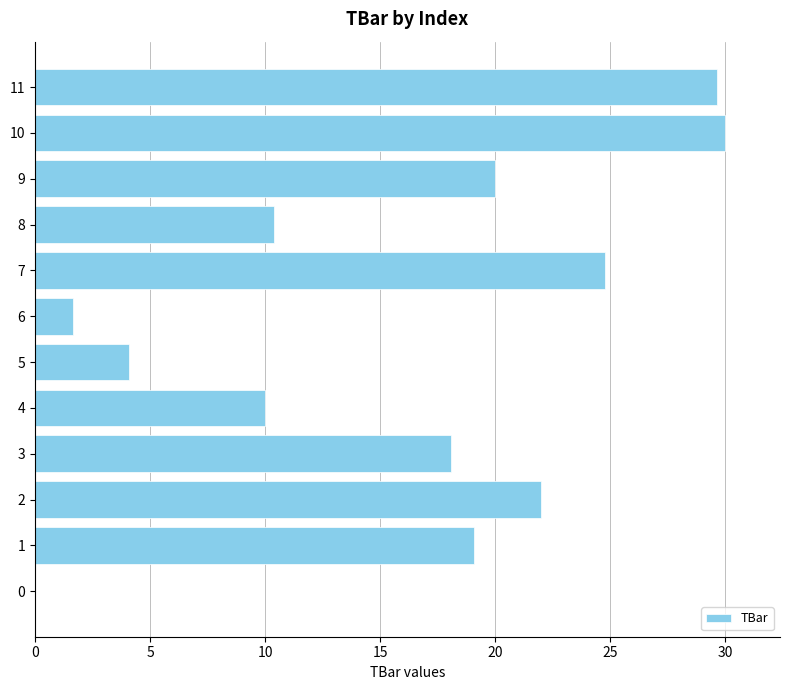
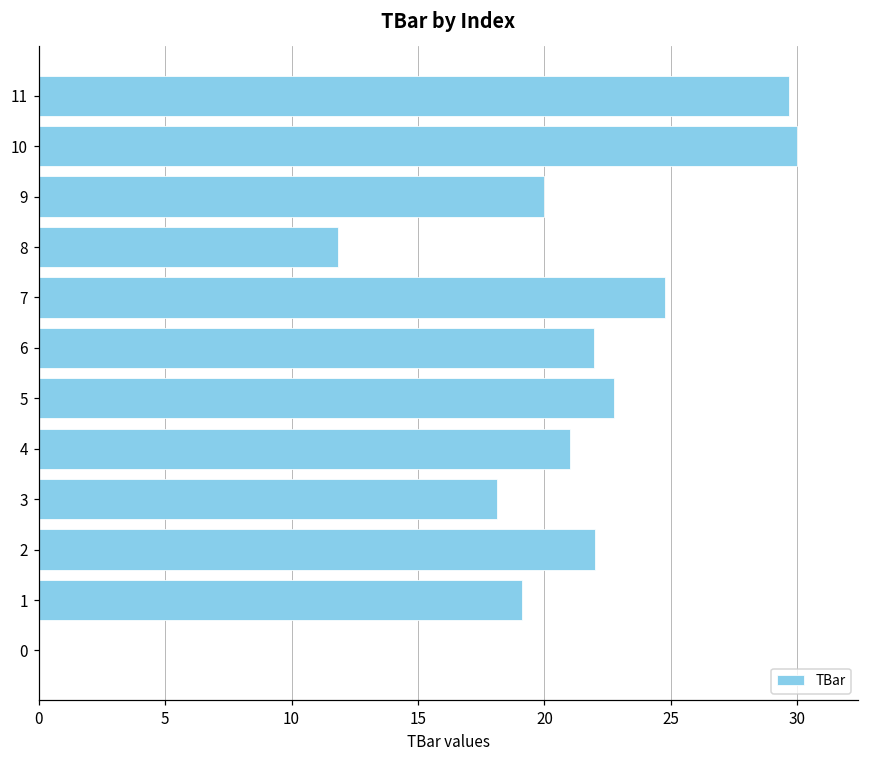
  {
    "11": 29.7,
    "10": 30.0,
    "9": 20.0,
-   "8": 10.4,
+   "8": 11.8,
    "7": 24.8,
-   "6": 1.6,
-   "5": 4.1,
-   "4": 10,
+   "6": 22.0,
+   "5": 22.7,
+   "4": 21,
    "3": 18.1,
    "2": 22.0,
    "1": 19.1,
    "0": 0.0
  }
